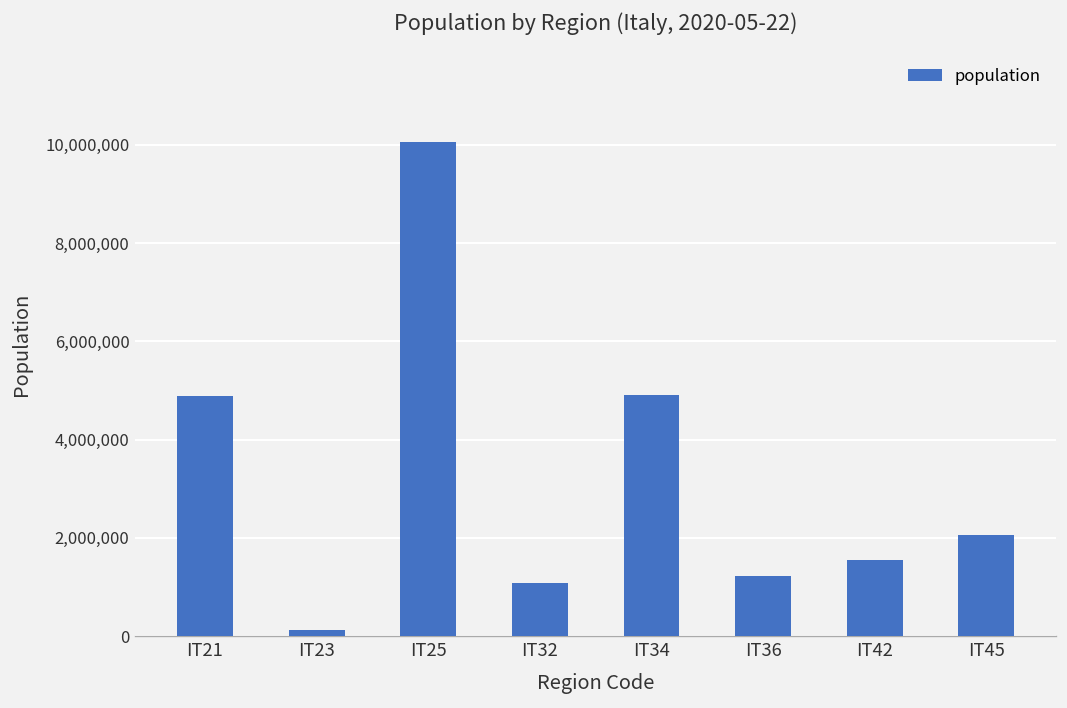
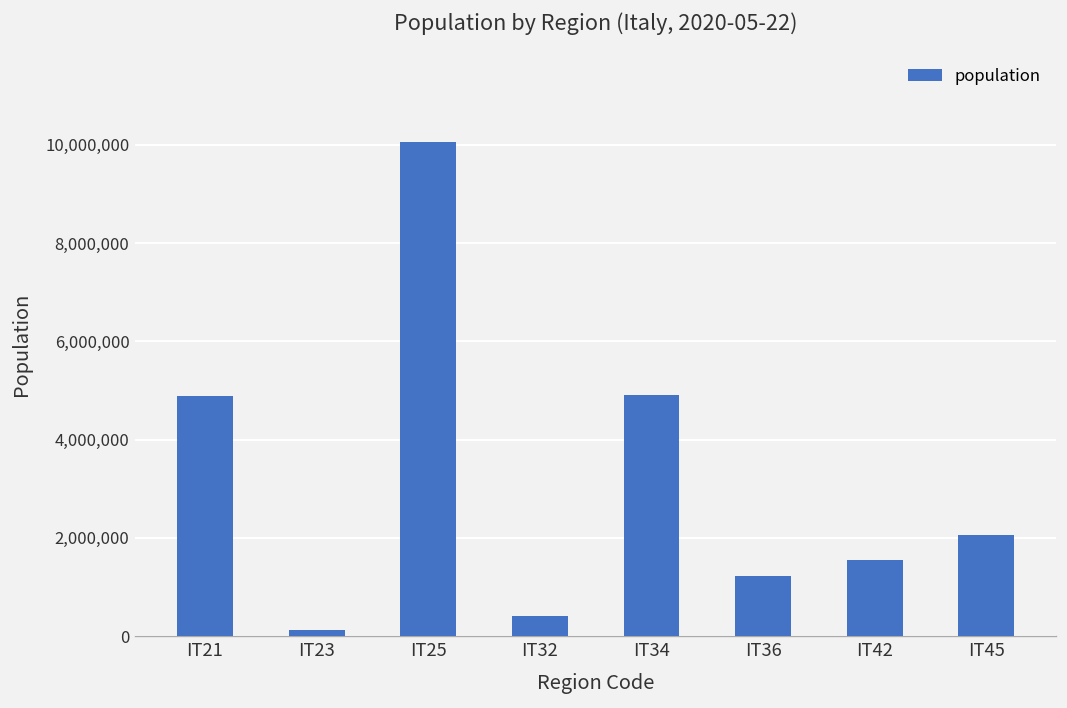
  {
    "IT21": "4,900,000",
    "IT23": "100,000",
    "IT25": "10,100,000",
-   "IT32": "1,100,000",
+   "IT32": "400,000",
    "IT34": "4,900,000",
    "IT36": "1,200,000",
    "IT42": "1,600,000",
    "IT45": "2,100,000"
  }
